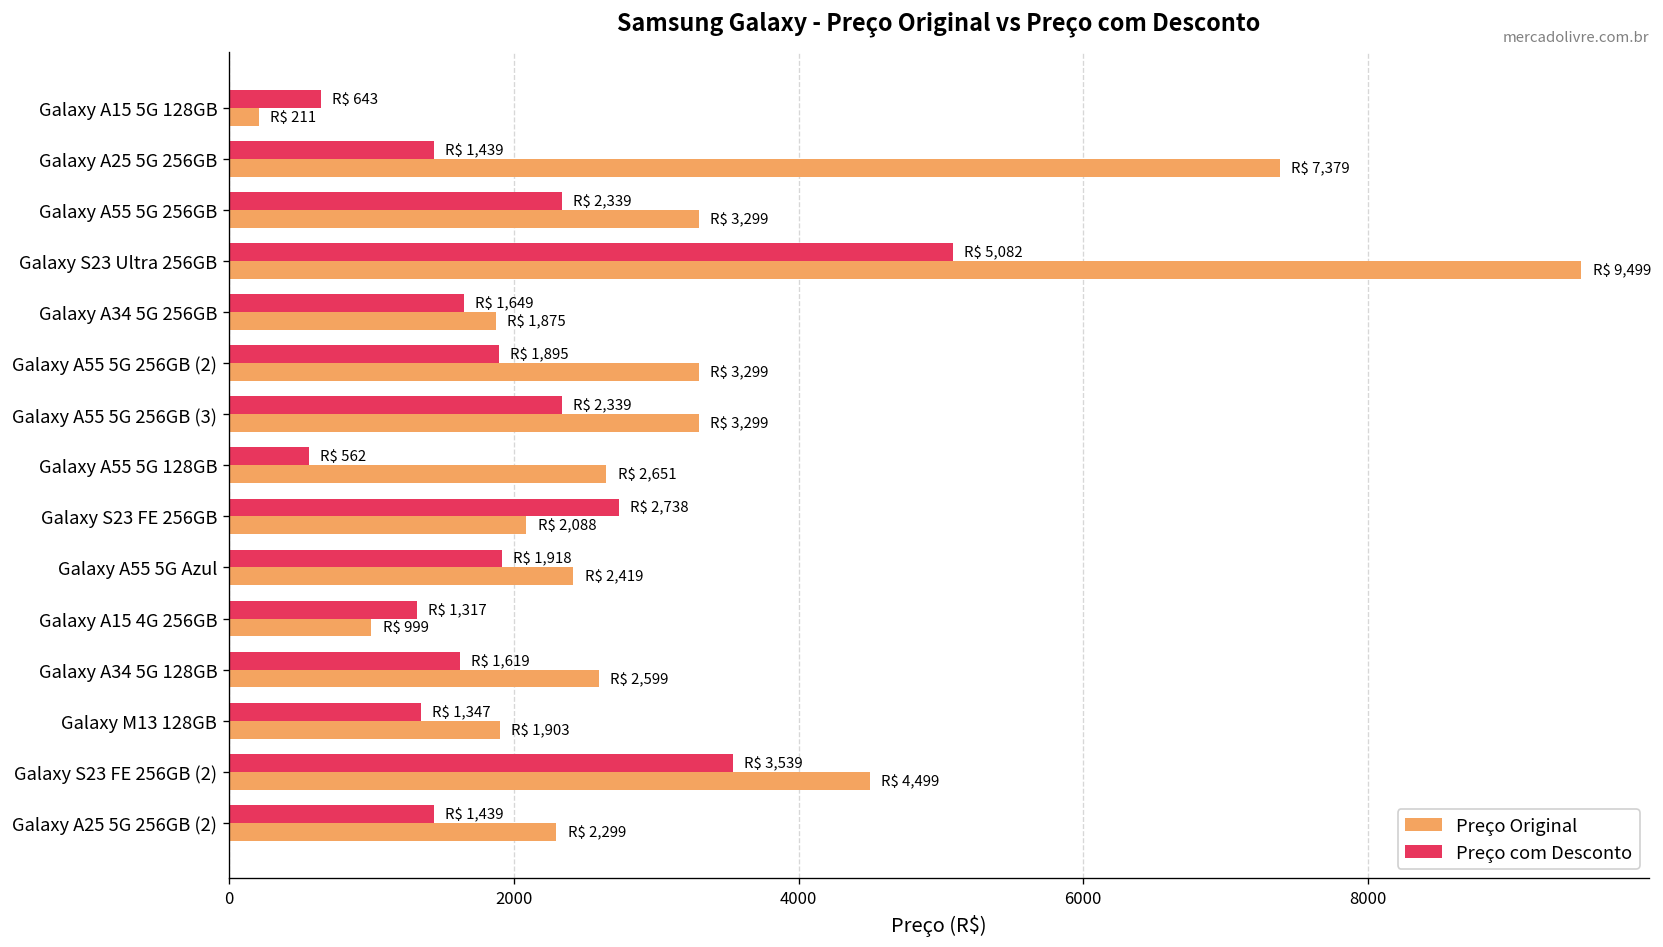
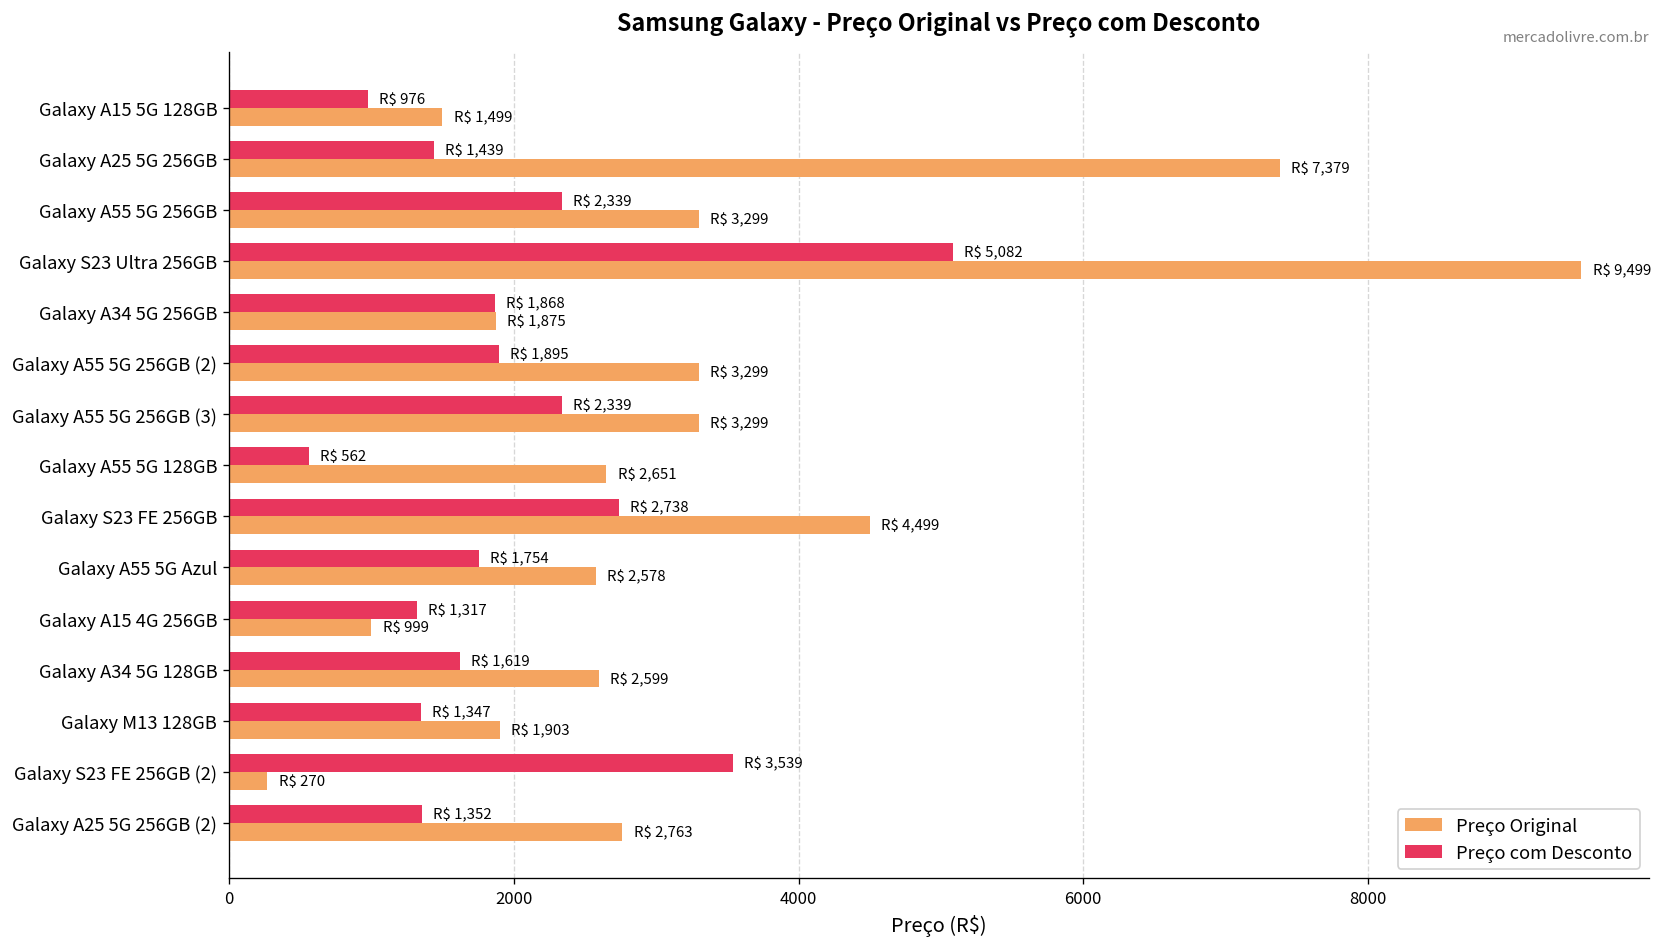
  {
    "Preço Original": {
-     "Galaxy A15 5G 128GB": "211",
+     "Galaxy A15 5G 128GB": "1,499",
      "Galaxy A25 5G 256GB": "7,379",
      "Galaxy A55 5G 256GB": "3,299",
      "Galaxy S23 Ultra 256GB": "9,499",
      "Galaxy A34 5G 256GB": "1,875",
      "Galaxy A55 5G 256GB (2)": "3,299",
      "Galaxy A55 5G 256GB (3)": "3,299",
      "Galaxy A55 5G 128GB": "2,651",
-     "Galaxy S23 FE 256GB": "2,088",
-     "Galaxy A55 5G Azul": "2,419",
+     "Galaxy S23 FE 256GB": "4,499",
+     "Galaxy A55 5G Azul": "2,578",
      "Galaxy A15 4G 256GB": "999",
      "Galaxy A34 5G 128GB": "2,599",
      "Galaxy M13 128GB": "1,903",
-     "Galaxy S23 FE 256GB (2)": "4,499",
-     "Galaxy A25 5G 256GB (2)": "2,299"
+     "Galaxy S23 FE 256GB (2)": "270",
+     "Galaxy A25 5G 256GB (2)": "2,763"
    },
    "Preço com Desconto": {
-     "Galaxy A15 5G 128GB": "643",
+     "Galaxy A15 5G 128GB": "976",
      "Galaxy A25 5G 256GB": "1,439",
      "Galaxy A55 5G 256GB": "2,339",
      "Galaxy S23 Ultra 256GB": "5,082",
-     "Galaxy A34 5G 256GB": "1,649",
+     "Galaxy A34 5G 256GB": "1,868",
      "Galaxy A55 5G 256GB (2)": "1,895",
      "Galaxy A55 5G 256GB (3)": "2,339",
      "Galaxy A55 5G 128GB": "562",
      "Galaxy S23 FE 256GB": "2,738",
-     "Galaxy A55 5G Azul": "1,918",
+     "Galaxy A55 5G Azul": "1,754",
      "Galaxy A15 4G 256GB": "1,317",
      "Galaxy A34 5G 128GB": "1,619",
      "Galaxy M13 128GB": "1,347",
      "Galaxy S23 FE 256GB (2)": "3,539",
-     "Galaxy A25 5G 256GB (2)": "1,439"
+     "Galaxy A25 5G 256GB (2)": "1,352"
    }
  }
